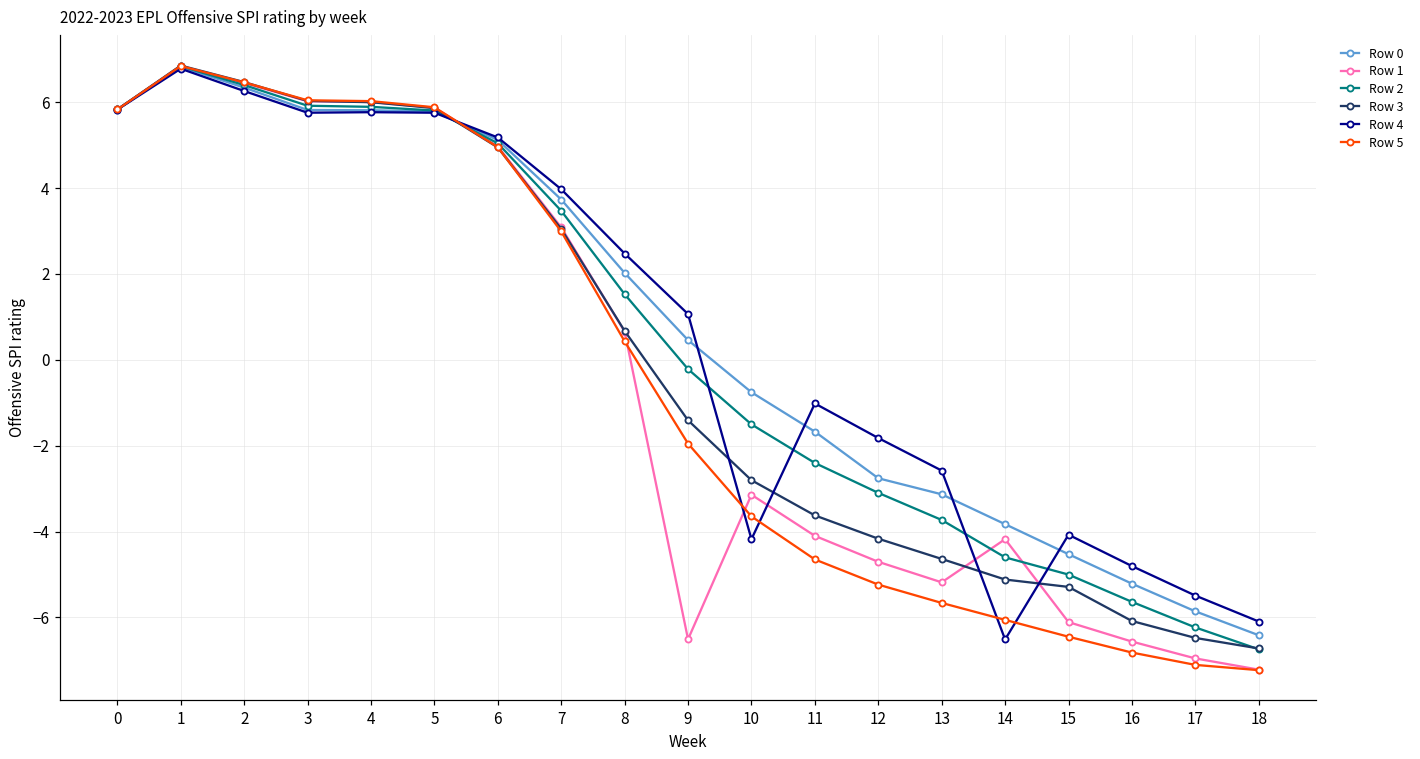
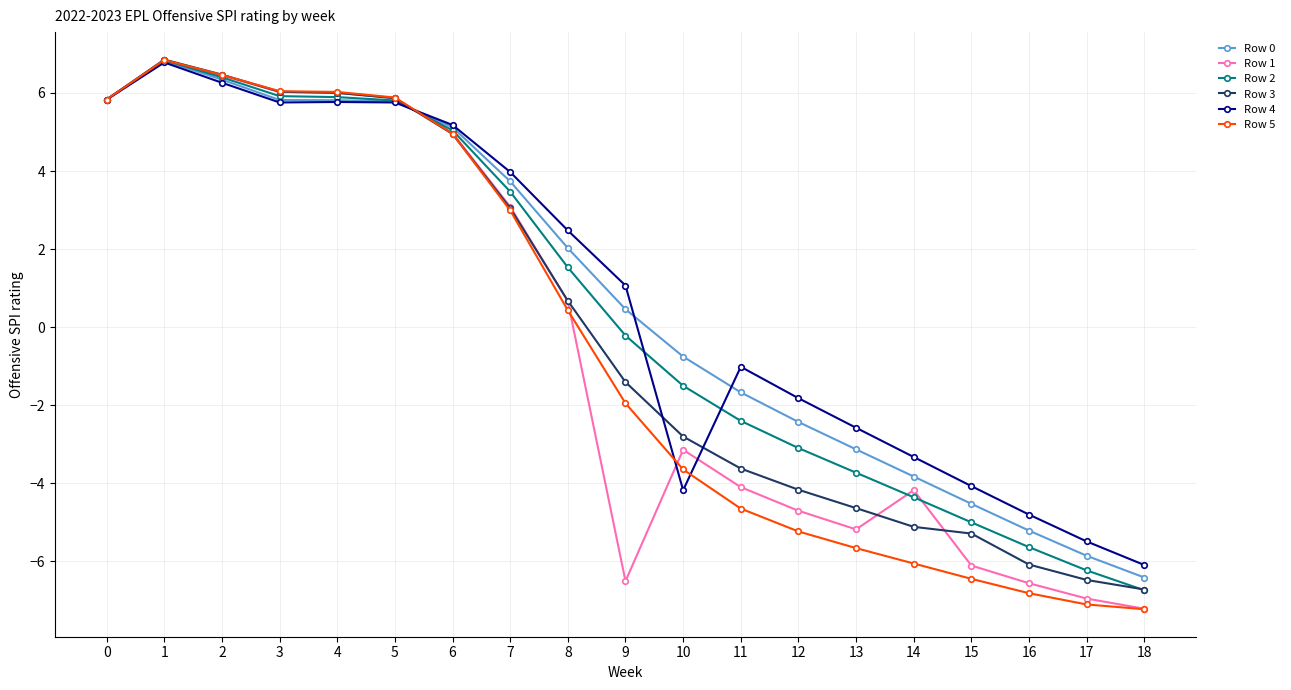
  {
    "Row 0": {
      "7": 3.7,
      "8": 2.0,
      "9": 0.5,
      "10": -0.8,
      "11": -1.7,
-     "12": -2.8,
+     "12": -2.4,
      "13": -3.1,
      "14": -3.8,
      "15": -4.5,
      "16": -5.2,
      "17": -5.9,
      "18": -6.4
    },
    "Row 1": {
      "9": -6.5,
      "10": -3.1,
      "11": -4.1,
      "12": -4.7,
      "13": -5.2,
      "14": -4.2,
      "15": -6.1,
      "16": -6.6,
      "17": -7.0
    },
    "Row 2": {
      "3": 5.9,
      "4": 5.9,
      "6": 5.0,
      "7": 3.5,
      "8": 1.5,
      "9": -0.2,
      "10": -1.5,
      "11": -2.4,
      "12": -3.1,
      "13": -3.7,
-     "14": -4.6,
+     "14": -4.4,
      "15": -5.0,
      "16": -5.6,
      "17": -6.2
    },
    "Row 3": {
      "9": -1.4,
      "10": -2.8,
      "11": -3.6,
      "12": -4.2,
      "13": -4.6,
      "14": -5.1,
      "15": -5.3,
      "16": -6.1,
      "17": -6.5
    },
    "Row 4": {
      "2": 6.3,
      "7": 4.0,
      "8": 2.5,
      "9": 1.1,
      "10": -4.2,
      "11": -1.0,
      "12": -1.8,
      "13": -2.6,
-     "14": -6.5,
+     "14": -3.3,
      "15": -4.1,
      "16": -4.8,
      "17": -5.5,
      "18": -6.1
    },
    "Row 5": {
      "8": 0.4,
      "9": -2.0,
      "10": -3.6,
      "11": -4.7,
      "12": -5.2,
      "13": -5.7,
      "14": -6.1,
      "15": -6.5,
      "16": -6.8,
      "17": -7.1
    }
  }
